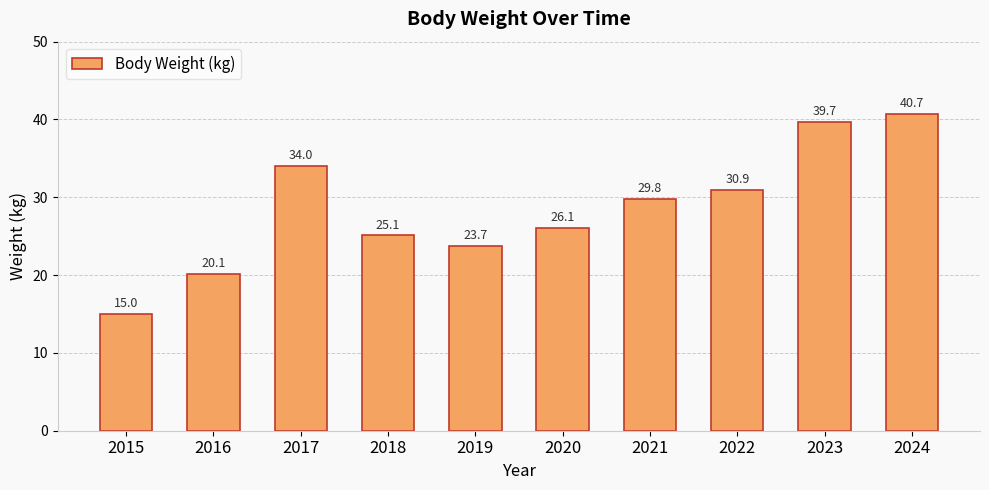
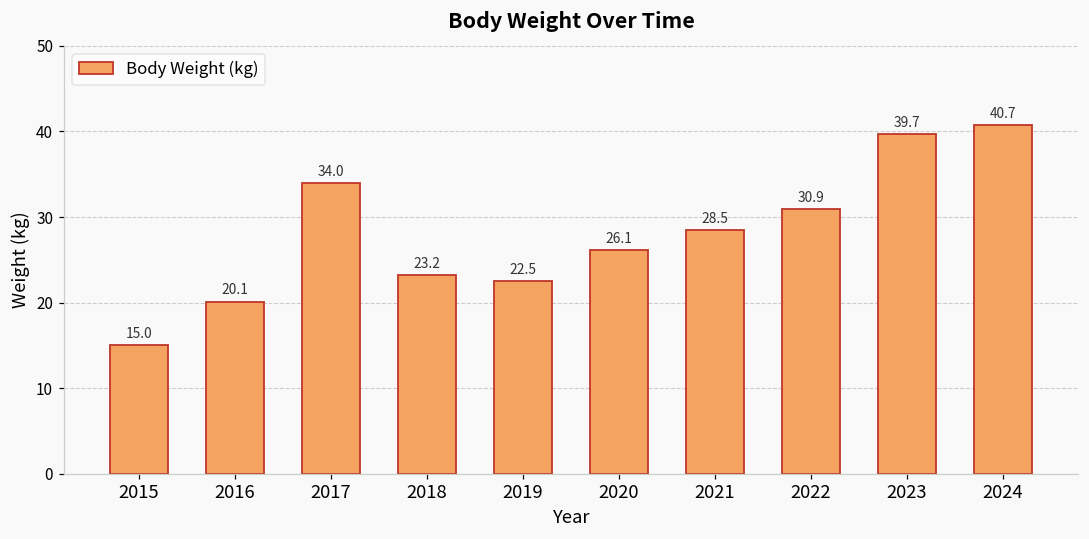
  {
    "2015": 15.0,
    "2016": 20.1,
    "2017": 34.0,
-   "2018": 25.1,
-   "2019": 23.7,
+   "2018": 23.2,
+   "2019": 22.5,
    "2020": 26.1,
-   "2021": 29.8,
+   "2021": 28.5,
    "2022": 30.9,
    "2023": 39.7,
    "2024": 40.7
  }
